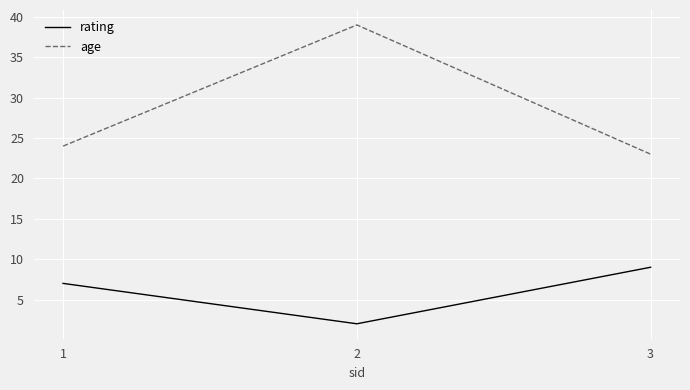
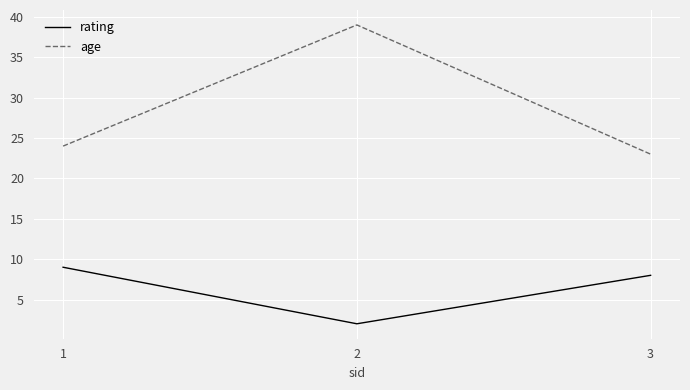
  {
    "rating": {
-     "1": 7,
+     "1": 9,
      "2": 2,
-     "3": 9
+     "3": 8
    },
    "age": {
      "1": 24,
      "2": 39,
      "3": 23
    }
  }
